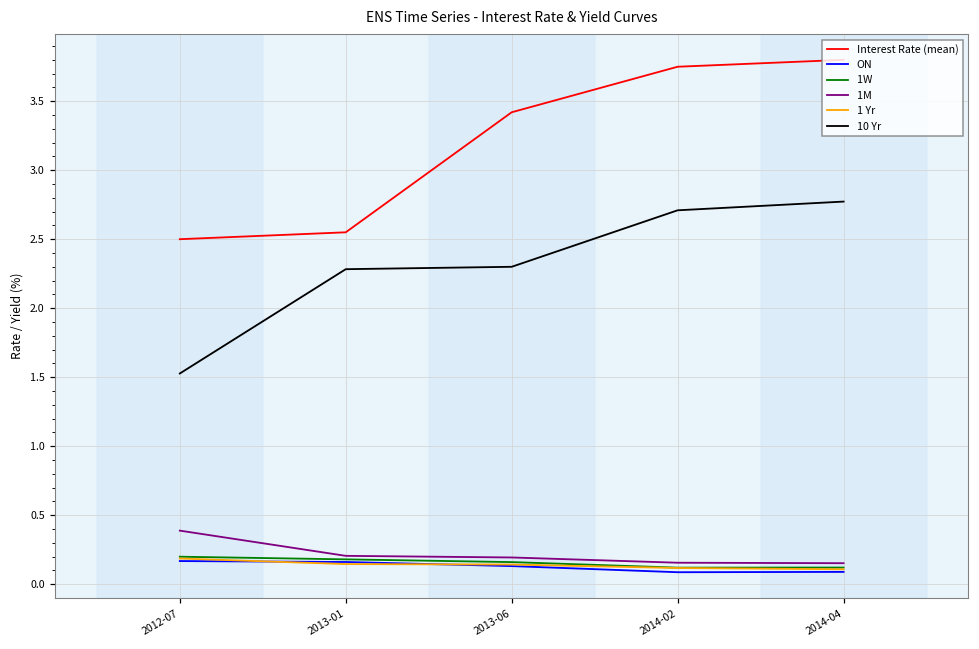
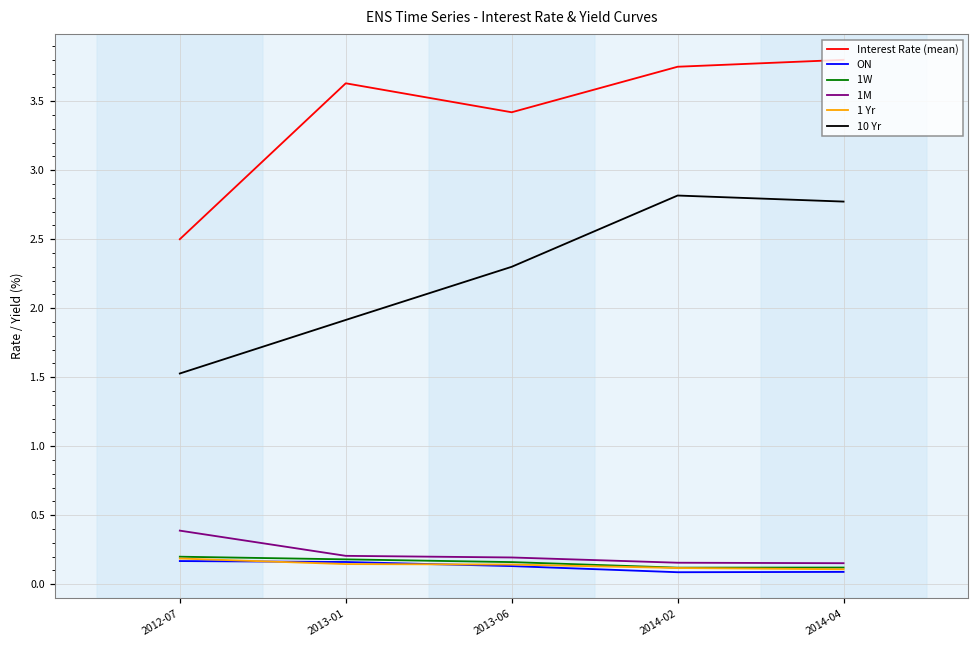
  {
    "Interest Rate (mean)": {
      "2012-07": 2.50,
-     "2013-01": 2.55,
+     "2013-01": 3.63,
      "2013-06": 3.42,
      "2014-02": 3.75
    },
    "ON": {
      "2014-02": 0.09
    },
    "1M": {
      "2012-07": 0.39,
      "2013-01": 0.20,
      "2013-06": 0.19,
      "2014-02": 0.16,
      "2014-04": 0.15
    },
    "10 Yr": {
      "2012-07": 1.53,
-     "2013-01": 2.28,
+     "2013-01": 1.91,
      "2013-06": 2.30,
-     "2014-02": 2.71,
+     "2014-02": 2.82,
      "2014-04": 2.77
    }
  }
